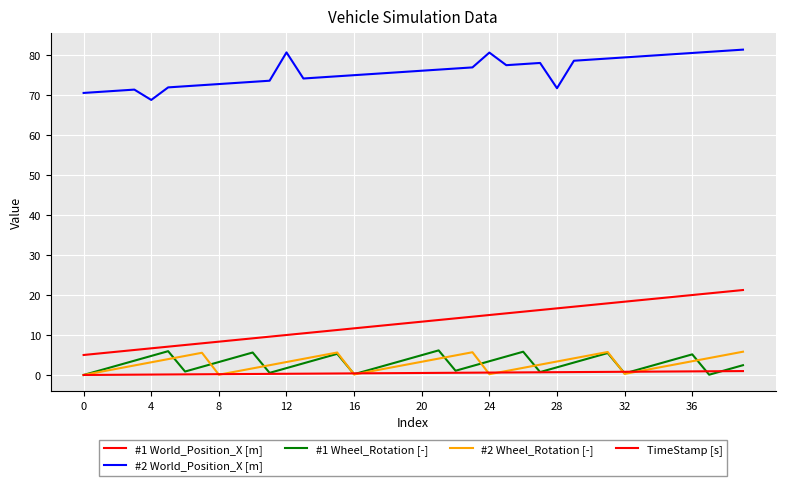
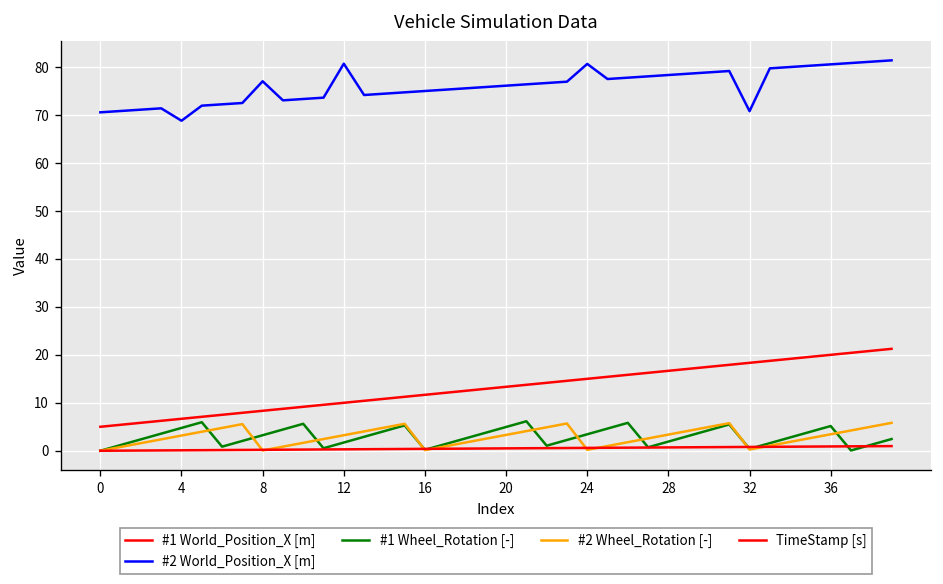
  {
    "#2 World_Position_X [m]": {
      "0": 71,
      "4": 69,
-     "8": 73,
+     "8": 77,
      "12": 81,
      "16": 75,
      "20": 76,
      "24": 81,
-     "28": 72,
-     "32": 79,
+     "28": 78,
+     "32": 71,
      "36": 81
    },
    "#1 Wheel_Rotation [-]": {
      "4": 5,
      "8": 3,
      "12": 2,
      "20": 5,
      "24": 3,
      "28": 2,
      "36": 5
    },
    "#2 Wheel_Rotation [-]": {
      "4": 3,
      "12": 3,
      "20": 3,
      "28": 3,
      "36": 3
    }
  }
